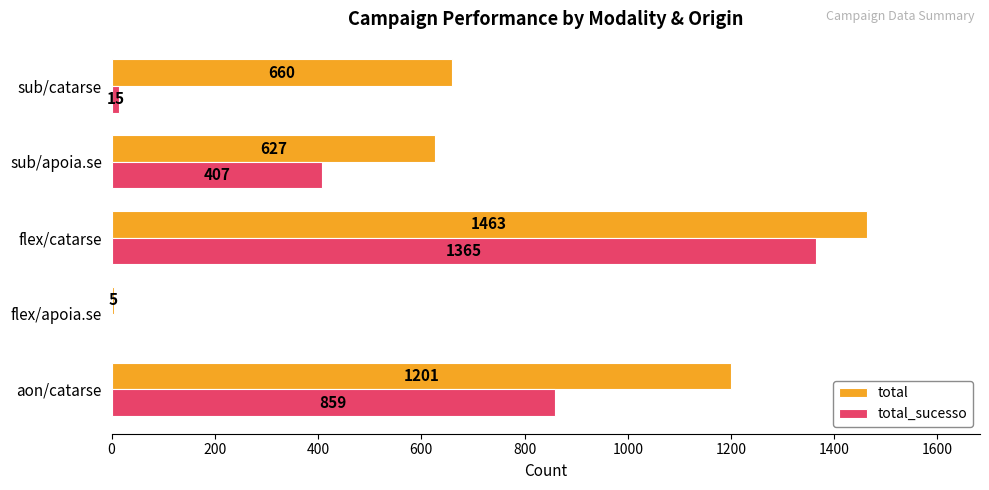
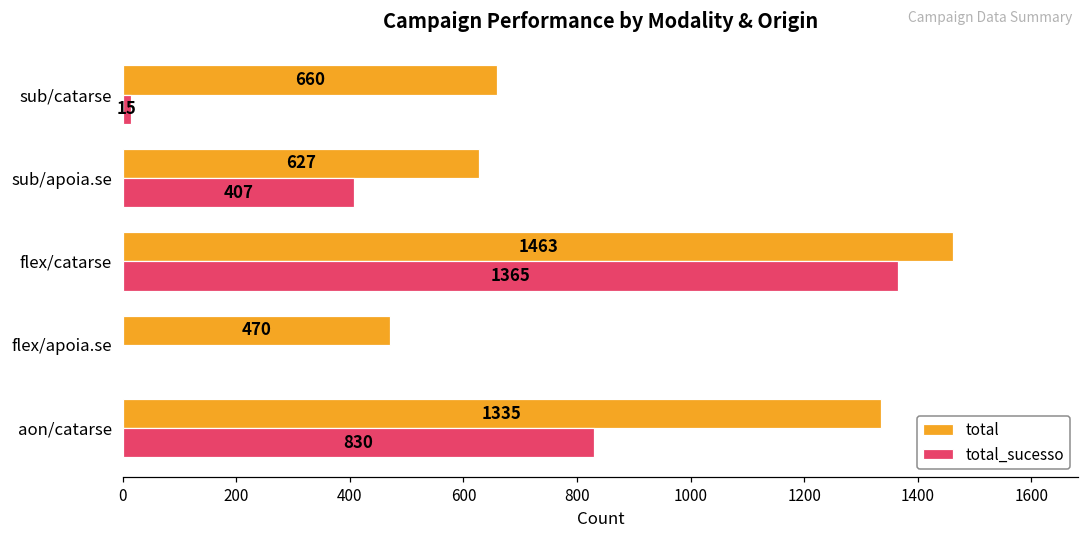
  {
    "total": {
      "sub/catarse": 660,
      "sub/apoia.se": 627,
      "flex/catarse": 1463,
-     "flex/apoia.se": 5,
-     "aon/catarse": 1201
+     "flex/apoia.se": 470,
+     "aon/catarse": 1335
    },
    "total_sucesso": {
      "sub/catarse": 15,
      "sub/apoia.se": 407,
      "flex/catarse": 1365,
-     "aon/catarse": 859
+     "aon/catarse": 830
    }
  }
